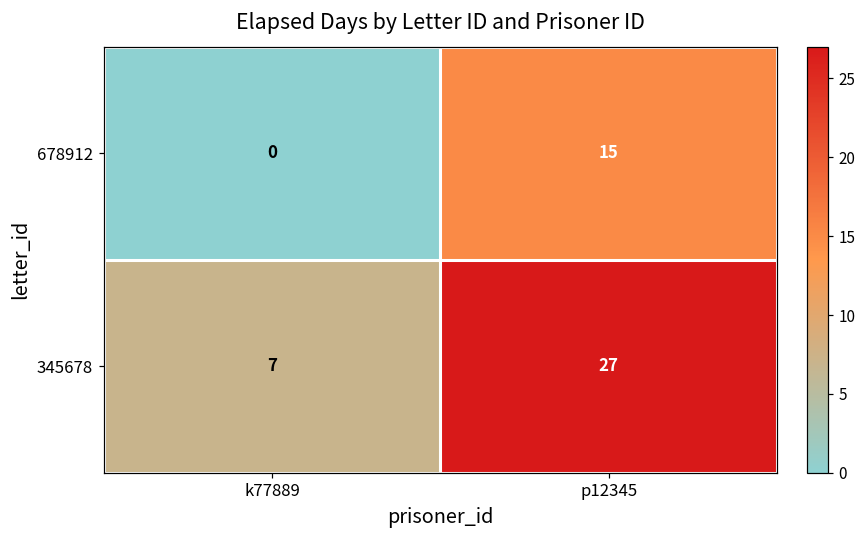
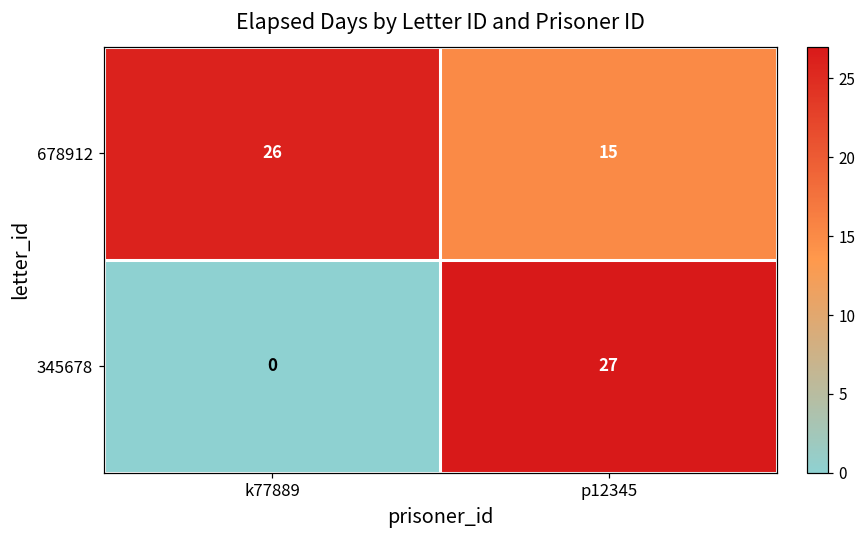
  {
    "678912": {
-     "k77889": 0,
+     "k77889": 26,
      "p12345": 15
    },
    "345678": {
-     "k77889": 7,
+     "k77889": 0,
      "p12345": 27
    }
  }
